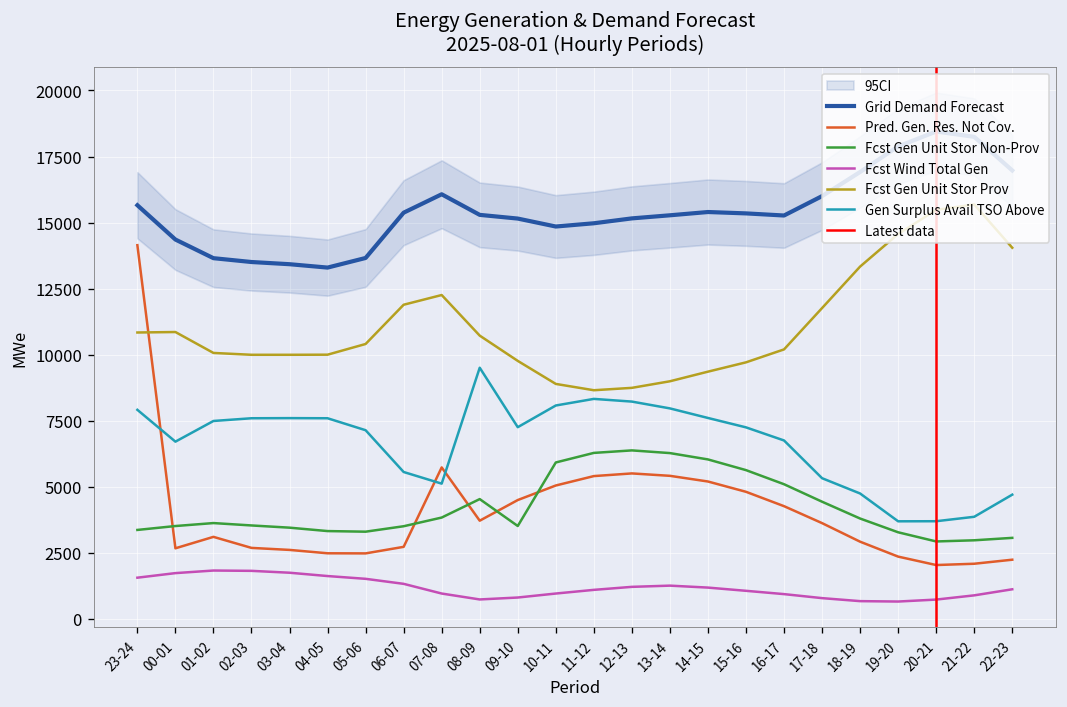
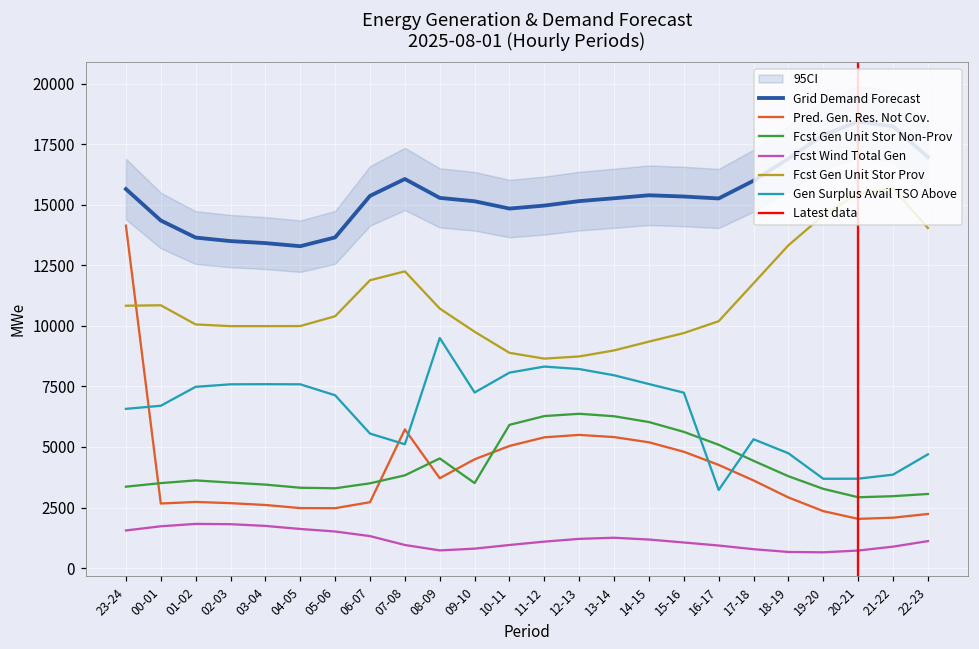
  {
    "Pred. Gen. Res. Not Cov.": {
      "23-24": 14100,
      "00-01": 2700,
-     "01-02": 3100,
+     "01-02": 2700,
      "02-03": 2700,
      "03-04": 2600,
      "04-05": 2500,
      "05-06": 2500,
      "06-07": 2700,
      "07-08": 5700,
      "08-09": 3700,
      "09-10": 4500,
      "10-11": 5000,
      "11-12": 5400,
      "12-13": 5500,
      "13-14": 5400,
      "14-15": 5200,
      "15-16": 4800,
      "16-17": 4300,
      "17-18": 3600,
      "18-19": 2900,
      "19-20": 2400,
      "20-21": 2000,
      "21-22": 2100,
      "22-23": 2200
    },
    "Fcst Gen Unit Stor Non-Prov": {
      "23-24": 3400,
      "00-01": 3500,
      "01-02": 3600,
      "02-03": 3500,
      "03-04": 3400,
      "04-05": 3300,
      "05-06": 3300,
      "06-07": 3500,
      "07-08": 3800,
      "08-09": 4500,
      "09-10": 3500,
      "10-11": 5900,
      "11-12": 6300,
      "12-13": 6400,
      "13-14": 6300,
      "14-15": 6000,
      "15-16": 5600,
      "16-17": 5100,
      "17-18": 4400,
      "18-19": 3800,
      "19-20": 3300,
      "20-21": 2900,
      "21-22": 3000,
      "22-23": 3100
    },
    "Fcst Wind Total Gen": {
      "23-24": 1600,
      "00-01": 1700,
      "01-02": 1800,
      "02-03": 1800,
      "03-04": 1700,
      "04-05": 1600,
      "05-06": 1500,
      "06-07": 1300,
      "07-08": 1000,
      "08-09": 700,
      "09-10": 800,
      "10-11": 1000,
      "11-12": 1100,
      "12-13": 1200,
      "13-14": 1300,
      "14-15": 1200,
      "15-16": 1100,
      "16-17": 900,
      "17-18": 800,
      "18-19": 700,
      "19-20": 600,
      "20-21": 700,
      "21-22": 900,
      "22-23": 1100
    },
    "Fcst Gen Unit Stor Prov": {
      "23-24": 10800,
      "00-01": 10900,
      "01-02": 10100,
      "02-03": 10000,
      "03-04": 10000,
      "04-05": 10000,
      "05-06": 10400,
      "06-07": 11900,
      "07-08": 12300,
      "08-09": 10700,
      "09-10": 9800,
      "10-11": 8900,
      "11-12": 8700,
      "12-13": 8700,
      "13-14": 9000,
      "14-15": 9400,
      "15-16": 9700,
      "16-17": 10200,
      "17-18": 11800,
      "18-19": 13300,
      "19-20": 14600,
      "22-23": 14000
    },
    "Gen Surplus Avail TSO Above": {
-     "23-24": 7900,
+     "23-24": 6600,
      "00-01": 6700,
      "01-02": 7500,
      "02-03": 7600,
      "03-04": 7600,
      "04-05": 7600,
      "05-06": 7100,
      "06-07": 5600,
      "07-08": 5100,
      "08-09": 9500,
      "09-10": 7300,
      "10-11": 8100,
      "11-12": 8300,
      "12-13": 8200,
      "13-14": 8000,
      "14-15": 7600,
      "15-16": 7200,
-     "16-17": 6700,
+     "16-17": 3200,
      "17-18": 5300,
      "18-19": 4700,
      "19-20": 3700,
      "20-21": 3700,
      "21-22": 3900,
      "22-23": 4700
    }
  }
